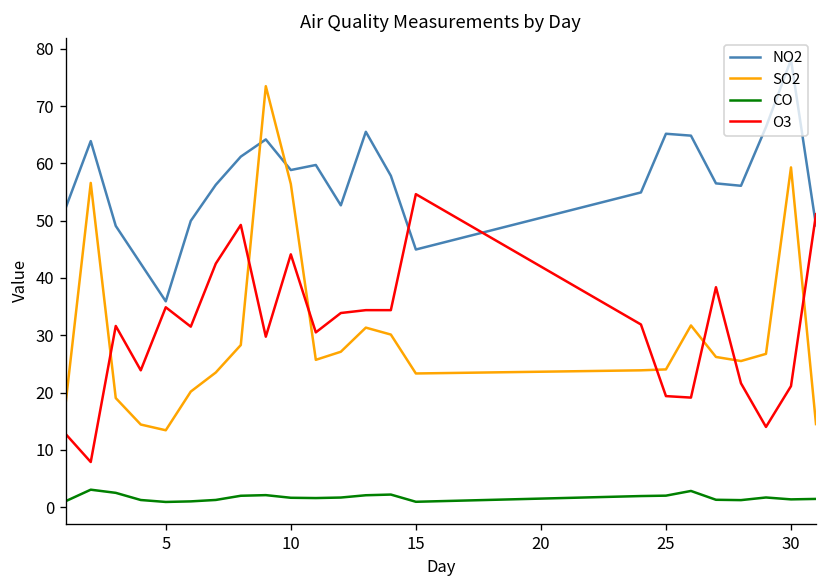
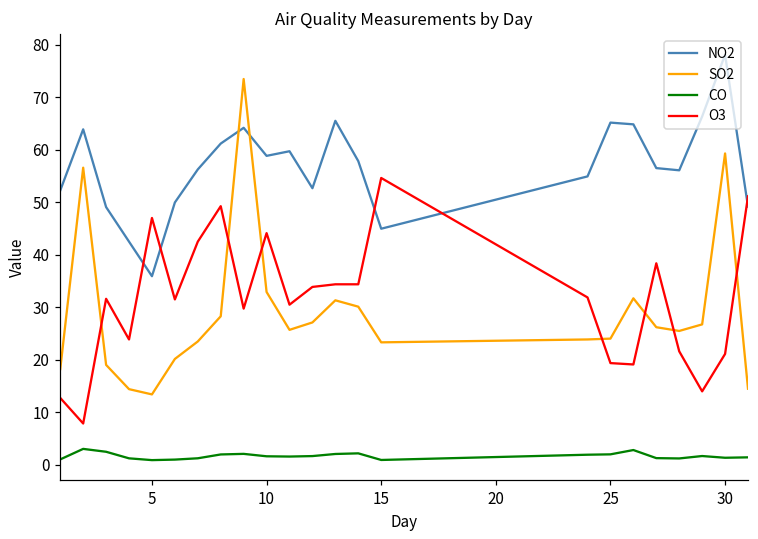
  {
    "NO2": {
      "5": 36,
      "10": 59,
      "15": 45,
      "25": 65
    },
    "SO2": {
      "5": 13,
-     "10": 56,
+     "10": 33,
      "15": 23,
      "25": 24,
      "30": 59
    },
    "CO": {
      "5": 1,
      "10": 2,
      "15": 1,
      "25": 2,
      "30": 1
    },
    "O3": {
-     "5": 35,
+     "5": 47,
      "10": 44,
      "15": 55,
      "25": 19,
      "30": 21
    }
  }
